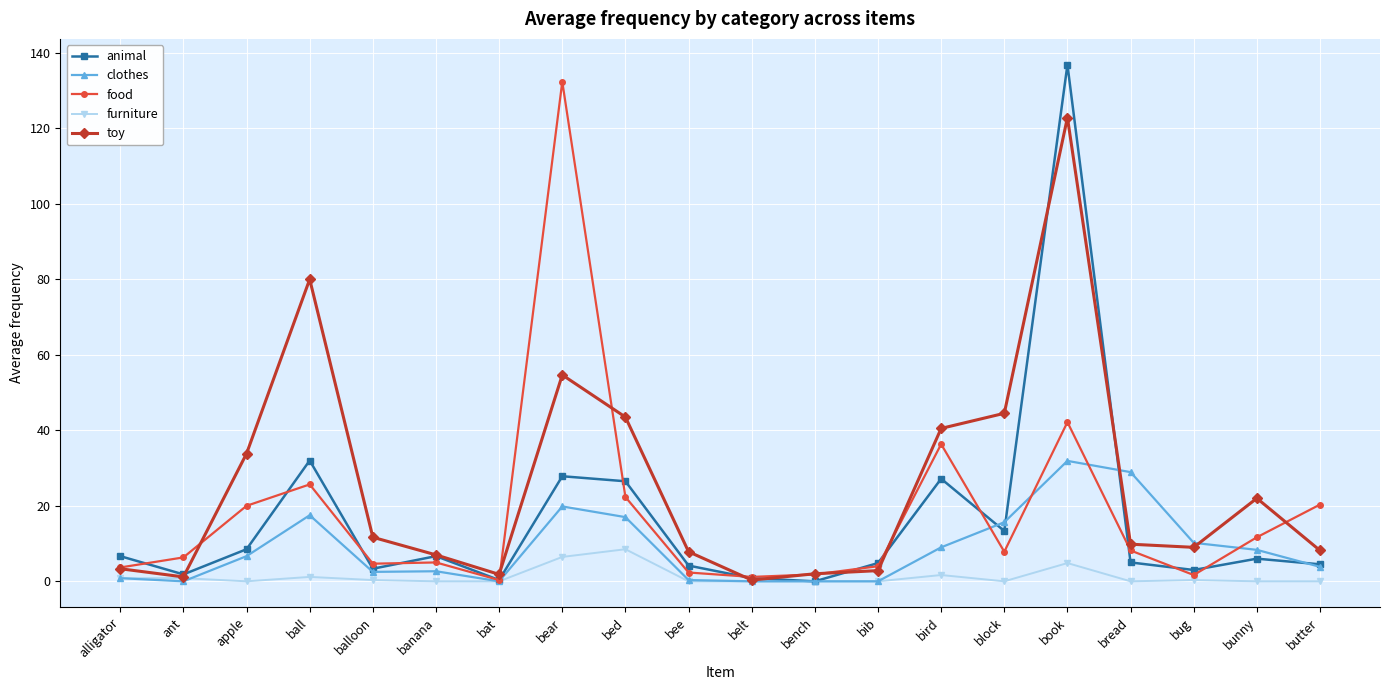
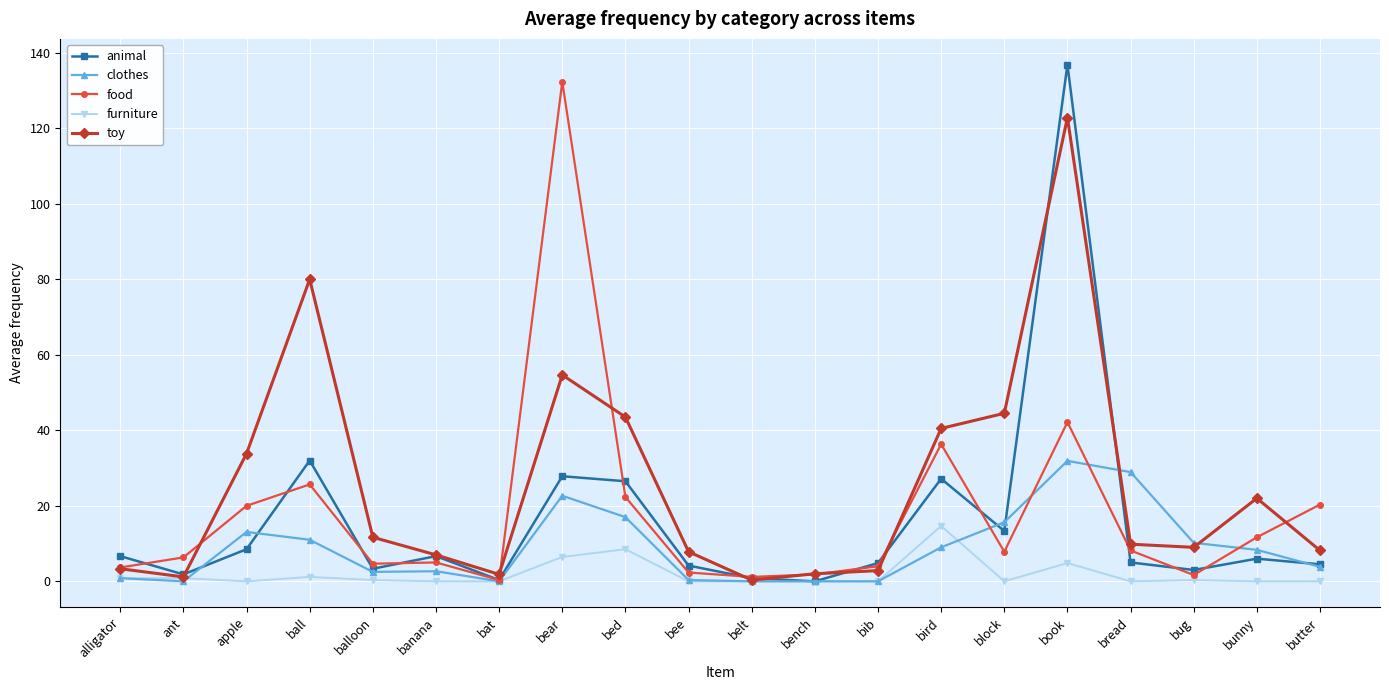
  {
    "animal": {
      "alligator": 7,
      "apple": 9,
      "ball": 32,
      "balloon": 3,
      "bear": 28,
      "bed": 27,
      "bee": 4,
      "bib": 5,
      "bird": 27,
      "block": 13,
      "book": 137,
      "bread": 5,
      "bug": 3,
      "bunny": 6
    },
    "clothes": {
      "ant": 0,
-     "apple": 7,
-     "ball": 18,
+     "apple": 13,
+     "ball": 11,
      "balloon": 3,
      "banana": 3,
-     "bear": 20,
+     "bear": 23,
      "bed": 17,
      "bird": 9,
      "block": 16,
      "book": 32,
      "bread": 29,
      "bug": 10,
      "bunny": 8
    },
    "furniture": {
      "apple": 0,
      "ball": 1,
      "balloon": 0,
      "banana": 0,
      "bear": 6,
      "bed": 9,
-     "bird": 2,
+     "bird": 15,
      "block": 0,
      "book": 5,
      "bread": 0,
      "bug": 0,
      "bunny": 0,
      "butter": 0
    }
  }
